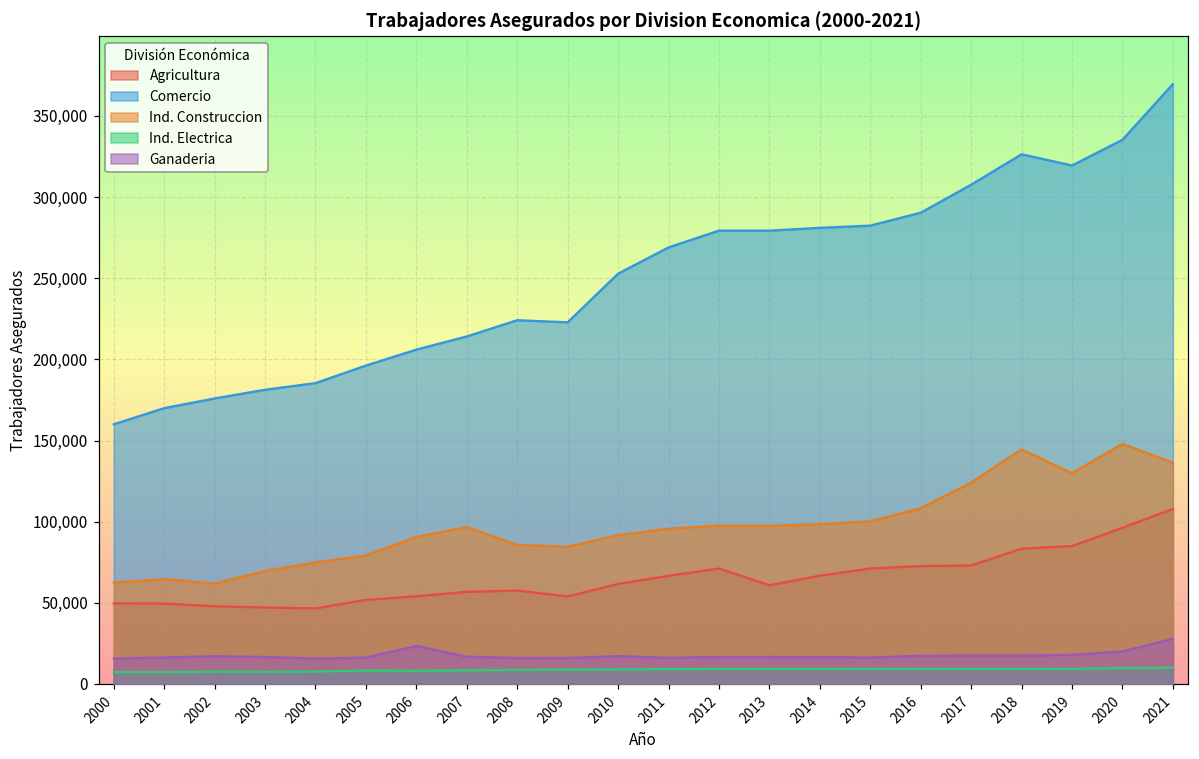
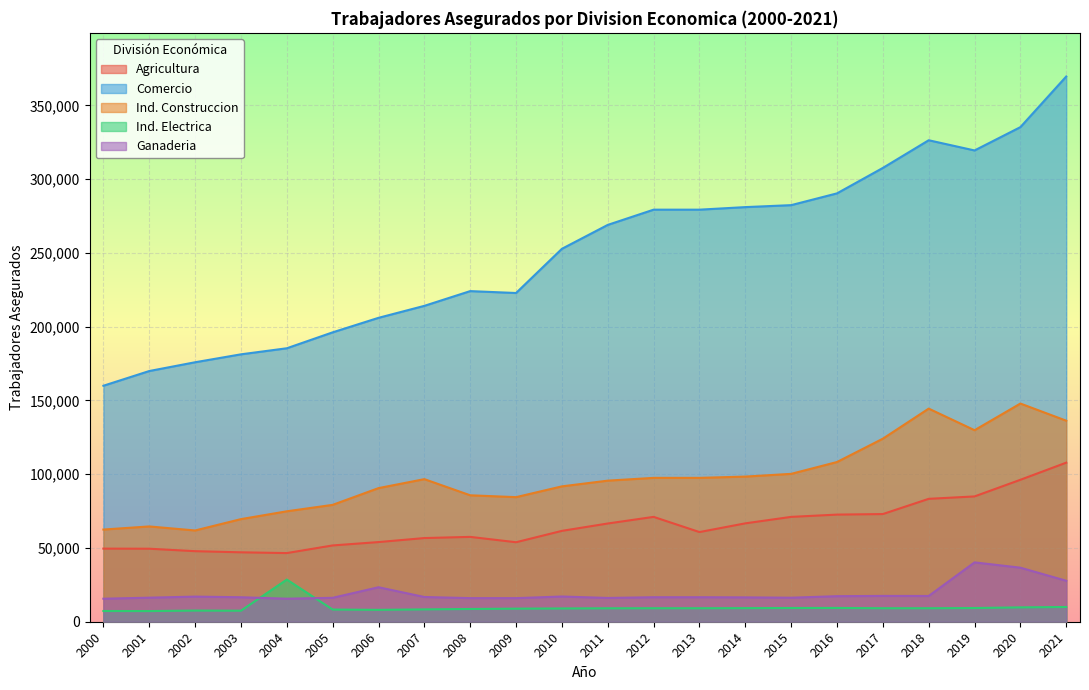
  {
    "Comercio": {
      "2000": "160,000",
      "2001": "170,000",
      "2002": "176,000",
      "2003": "181,000",
      "2004": "185,000",
      "2005": "196,000",
      "2006": "206,000",
      "2007": "214,000",
      "2008": "224,000",
      "2009": "223,000",
      "2010": "253,000",
      "2011": "269,000",
      "2012": "279,000",
      "2013": "279,000",
      "2014": "281,000",
      "2015": "282,000",
      "2016": "290,000",
      "2017": "308,000",
      "2018": "326,000",
      "2019": "319,000",
      "2020": "335,000",
      "2021": "370,000"
    },
    "Ind. Electrica": {
      "2000": "7,000",
      "2001": "7,000",
      "2002": "8,000",
      "2003": "7,000",
-     "2004": "8,000",
+     "2004": "29,000",
      "2005": "8,000",
      "2006": "8,000",
      "2007": "8,000",
      "2008": "9,000",
      "2009": "9,000",
      "2010": "9,000",
      "2011": "9,000",
      "2012": "9,000",
      "2013": "9,000",
      "2014": "9,000",
      "2015": "9,000",
      "2016": "9,000",
      "2017": "9,000",
      "2018": "9,000",
      "2019": "9,000",
      "2020": "10,000",
      "2021": "10,000"
    },
    "Ganaderia": {
      "2000": "16,000",
      "2001": "16,000",
      "2002": "17,000",
      "2003": "17,000",
      "2004": "16,000",
      "2005": "16,000",
      "2006": "23,000",
      "2007": "17,000",
      "2008": "16,000",
      "2009": "16,000",
      "2010": "17,000",
      "2011": "16,000",
      "2012": "17,000",
      "2013": "17,000",
      "2014": "17,000",
      "2015": "16,000",
      "2016": "17,000",
      "2017": "18,000",
      "2018": "17,000",
-     "2019": "18,000",
-     "2020": "20,000",
+     "2019": "40,000",
+     "2020": "37,000",
      "2021": "28,000"
    }
  }
